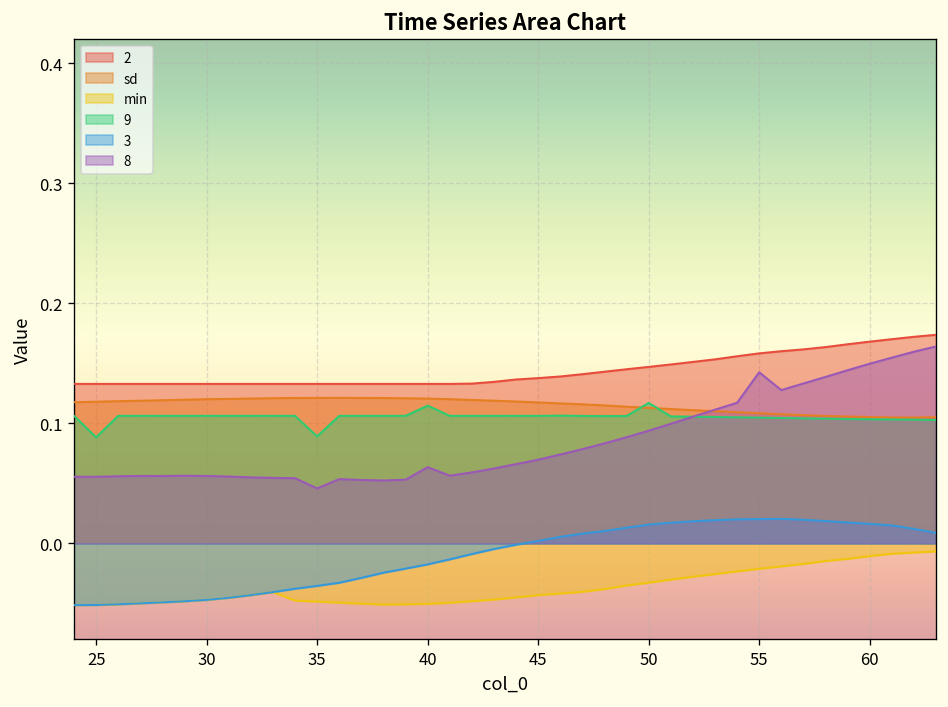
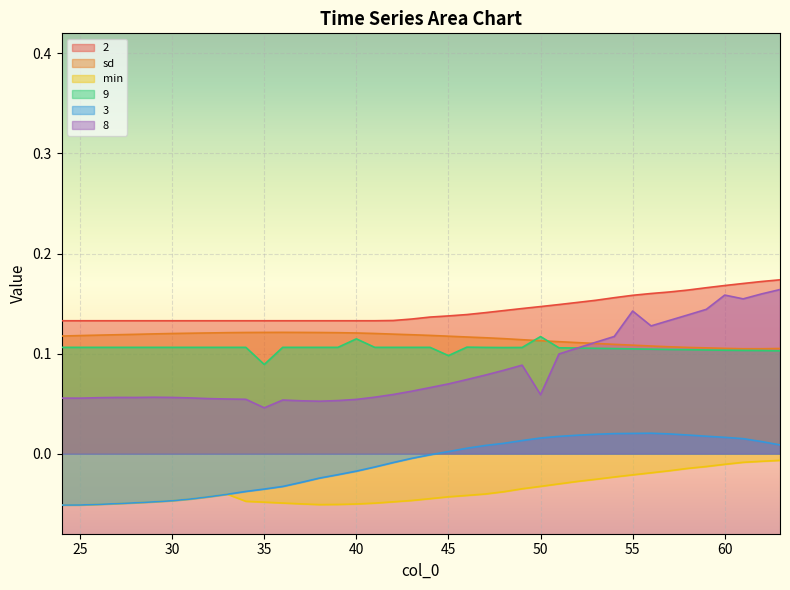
  {
    "9": {
-     "25": 0.088,
+     "25": 0.106,
      "30": 0.106,
      "35": 0.089,
      "40": 0.115,
-     "45": 0.106,
+     "45": 0.098,
      "50": 0.117,
      "55": 0.105
    },
    "8": {
      "25": 0.055,
      "30": 0.056,
      "35": 0.046,
-     "40": 0.064,
+     "40": 0.054,
      "45": 0.070,
-     "50": 0.094,
+     "50": 0.059,
      "55": 0.143,
-     "60": 0.150
+     "60": 0.158
    }
  }
